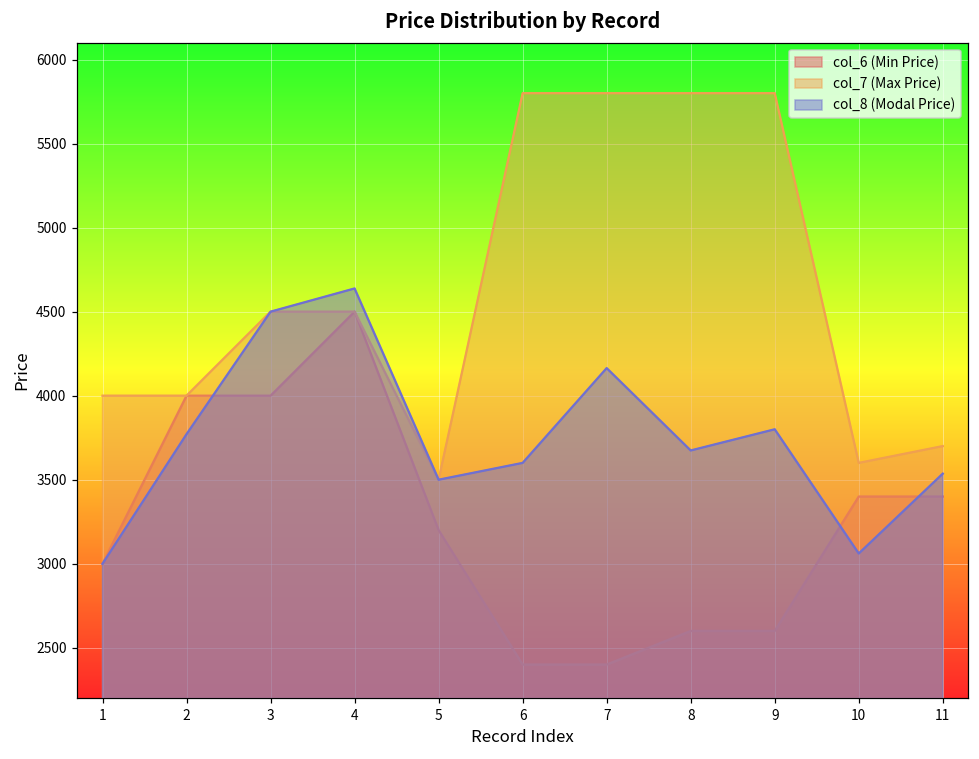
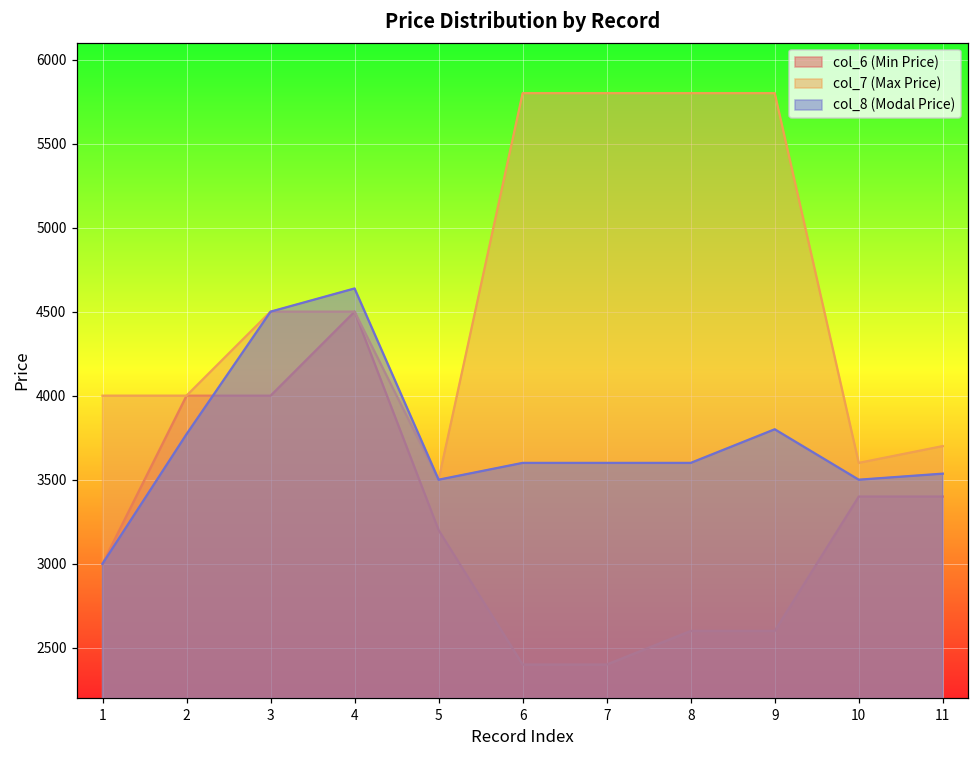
  {
    "col_8 (Modal Price)": {
      "2": 3770,
      "4": 4640,
      "6": 3600,
-     "7": 4160,
-     "8": 3670,
+     "7": 3600,
+     "8": 3600,
      "9": 3800,
-     "10": 3060,
+     "10": 3500,
      "11": 3540
    }
  }
